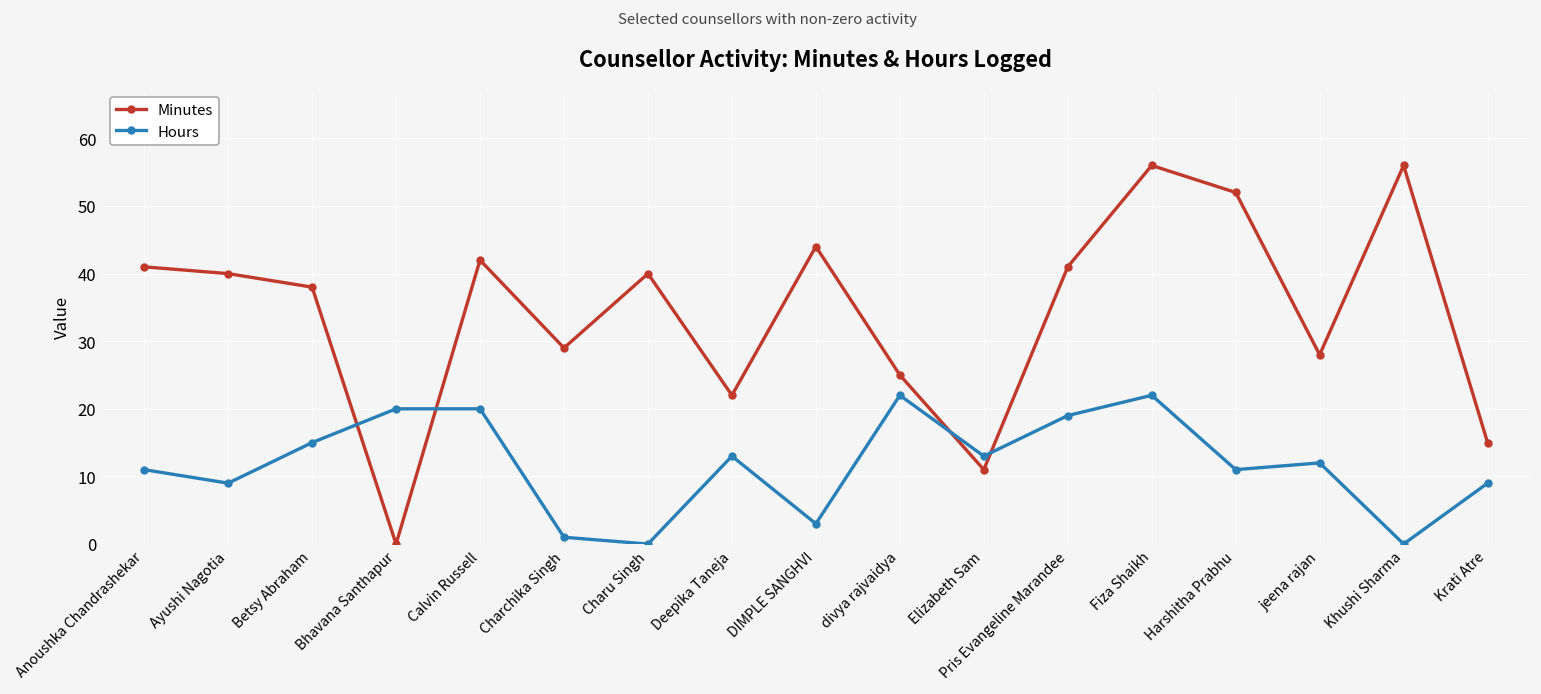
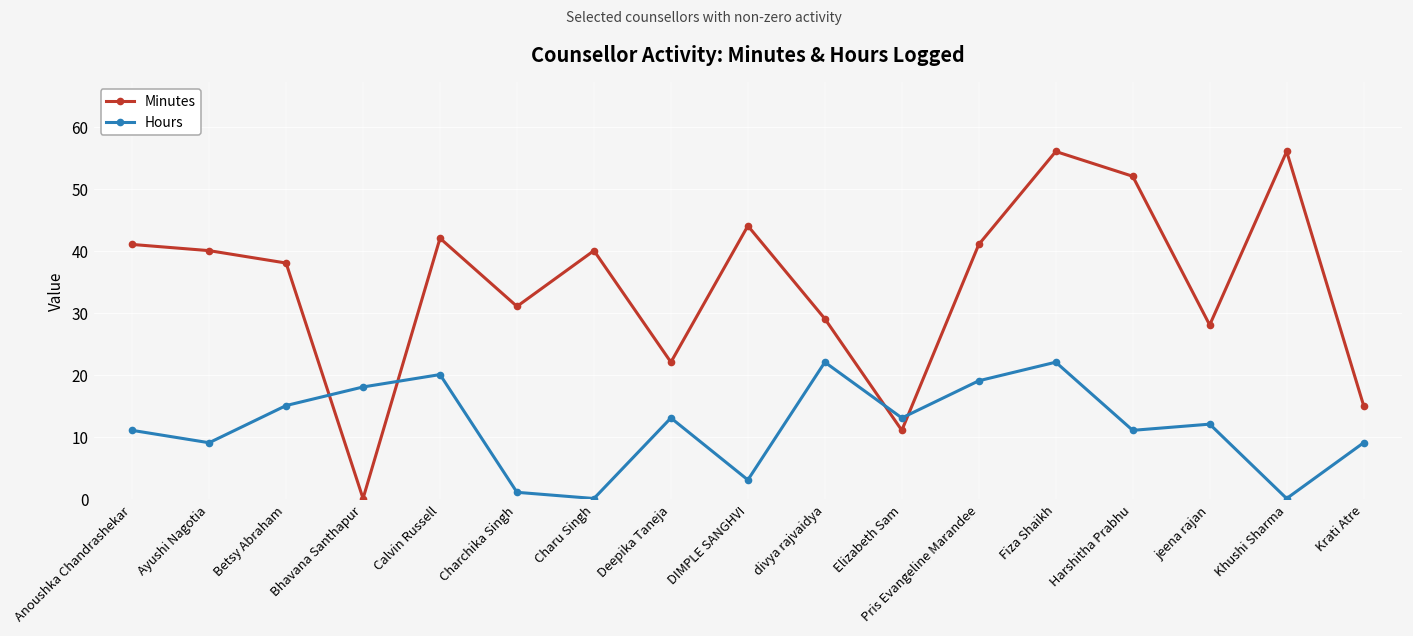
  {
    "Minutes": {
      "Anoushka Chandrashekar": 41,
      "Ayushi Nagotia": 40,
      "Betsy Abraham": 38,
      "Bhavana Santhapur": 0,
      "Calvin Russell": 42,
-     "Charchika Singh": 29,
+     "Charchika Singh": 31,
      "Charu Singh": 40,
      "Deepika Taneja": 22,
      "DIMPLE SANGHVI": 44,
-     "divya rajvaidya": 25,
+     "divya rajvaidya": 29,
      "Elizabeth Sam": 11,
      "Pris Evangeline Marandee": 41,
      "Fiza Shaikh": 56,
      "Harshitha Prabhu": 52,
      "jeena rajan": 28,
      "Khushi Sharma": 56,
      "Krati Atre": 15
    },
    "Hours": {
      "Anoushka Chandrashekar": 11,
      "Ayushi Nagotia": 9,
      "Betsy Abraham": 15,
-     "Bhavana Santhapur": 20,
+     "Bhavana Santhapur": 18,
      "Calvin Russell": 20,
      "Charchika Singh": 1,
      "Charu Singh": 0,
      "Deepika Taneja": 13,
      "DIMPLE SANGHVI": 3,
      "divya rajvaidya": 22,
      "Elizabeth Sam": 13,
      "Pris Evangeline Marandee": 19,
      "Fiza Shaikh": 22,
      "Harshitha Prabhu": 11,
      "jeena rajan": 12,
      "Khushi Sharma": 0,
      "Krati Atre": 9
    }
  }
